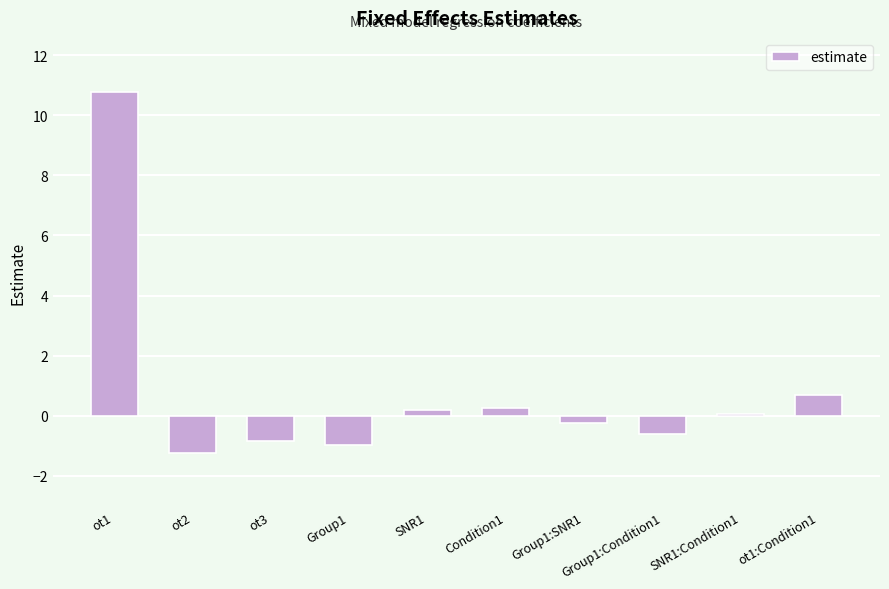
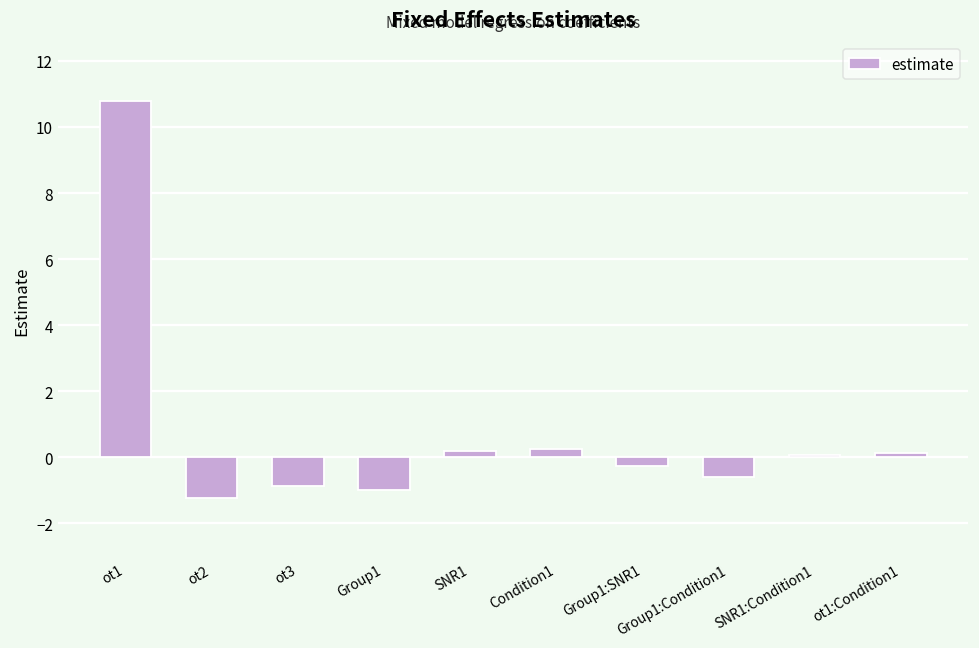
  {
    "ot1": 10.8,
    "ot2": -1.2,
    "ot3": -0.9,
    "Group1": -1.0,
    "SNR1": 0.2,
    "Condition1": 0.3,
    "Group1:SNR1": -0.2,
    "Group1:Condition1": -0.6,
-   "ot1:Condition1": 0.7
+   "ot1:Condition1": 0.1
  }
